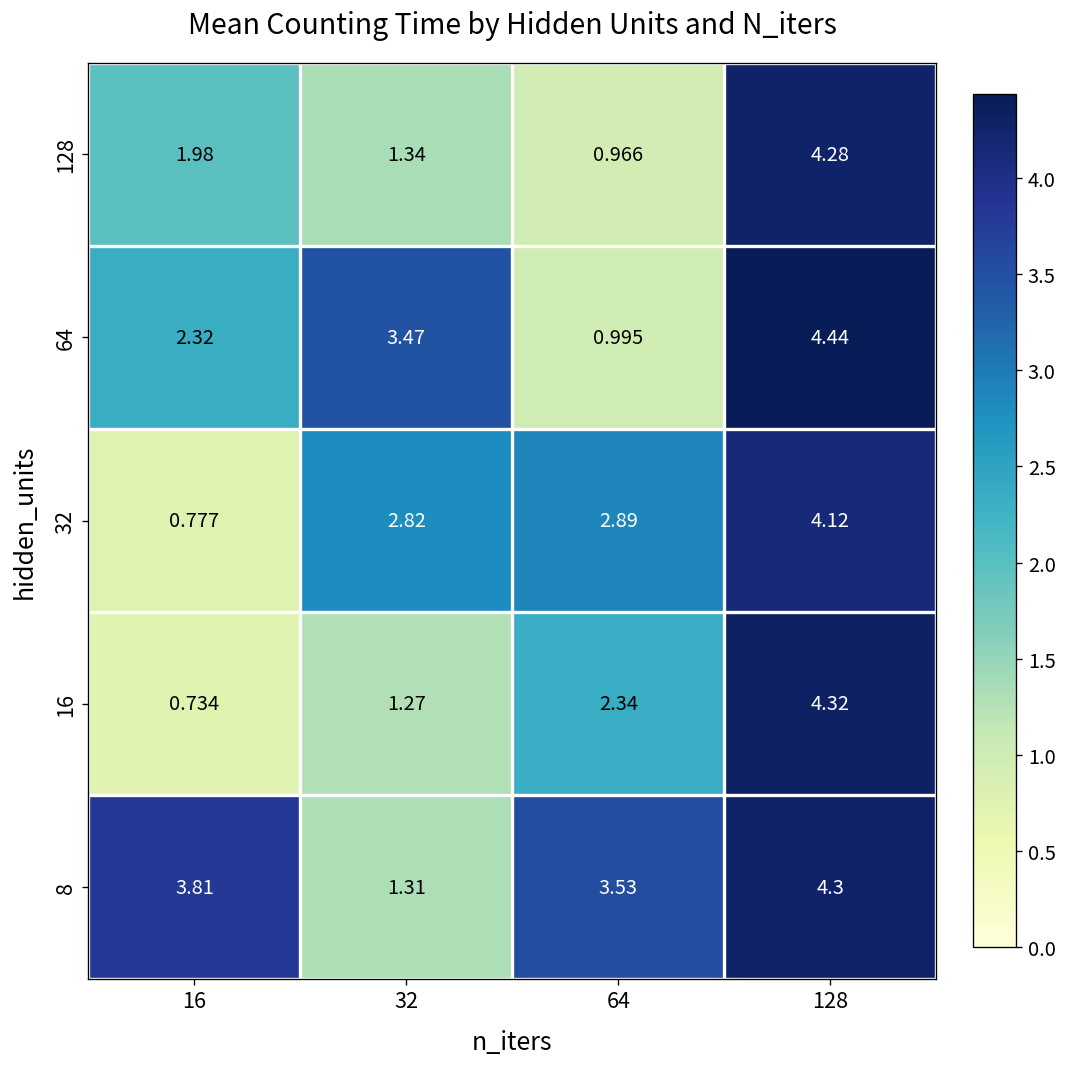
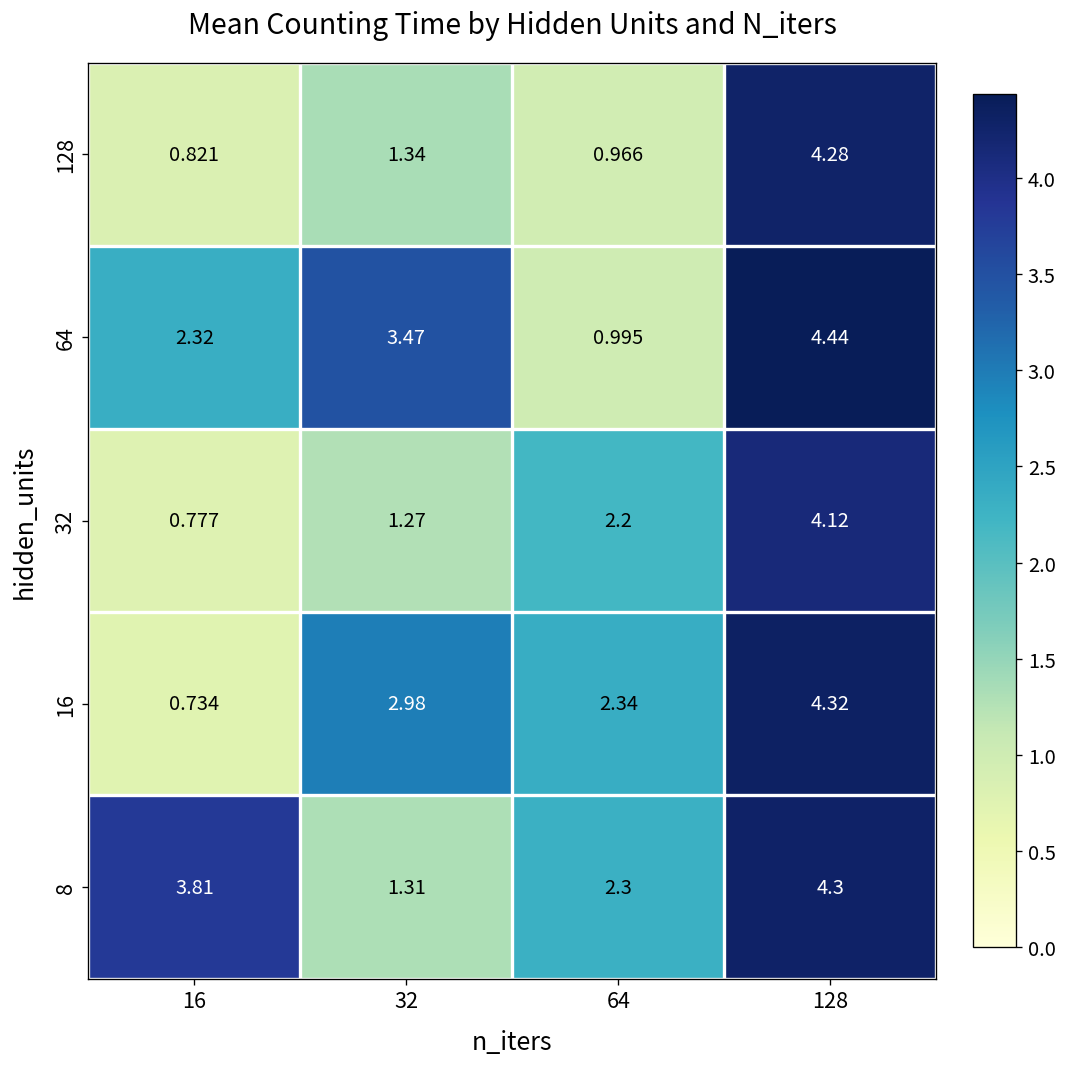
  {
    "128": {
-     "16": 1.98,
+     "16": 0.821,
      "32": 1.34,
      "64": 0.966,
      "128": 4.28
    },
    "64": {
      "16": 2.32,
      "32": 3.47,
      "64": 0.995,
      "128": 4.44
    },
    "32": {
      "16": 0.777,
-     "32": 2.82,
-     "64": 2.89,
+     "32": 1.27,
+     "64": 2.2,
      "128": 4.12
    },
    "16": {
      "16": 0.734,
-     "32": 1.27,
+     "32": 2.98,
      "64": 2.34,
      "128": 4.32
    },
    "8": {
      "16": 3.81,
      "32": 1.31,
-     "64": 3.53,
+     "64": 2.3,
      "128": 4.3
    }
  }
